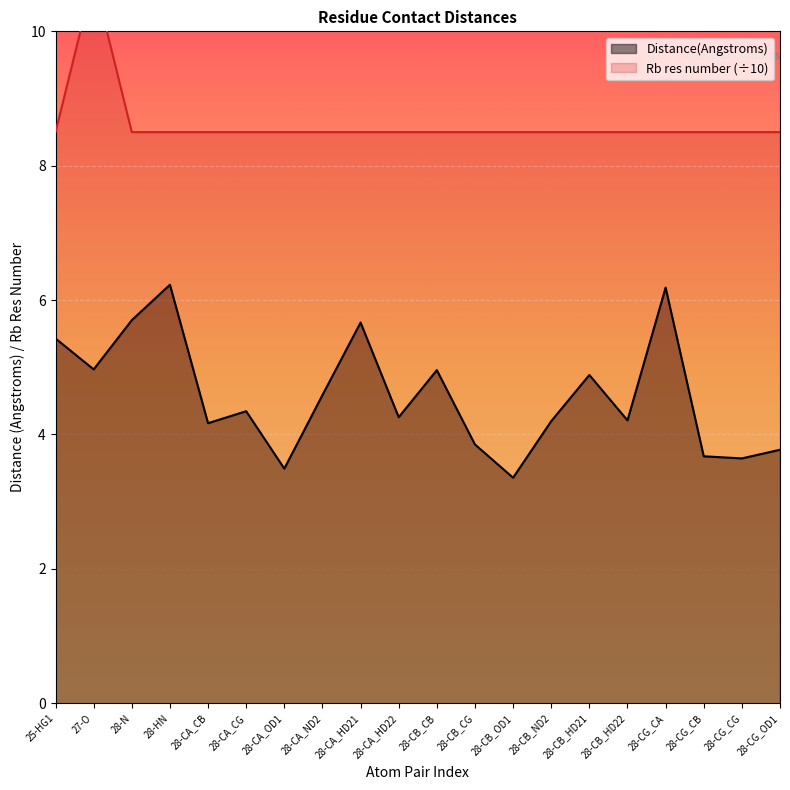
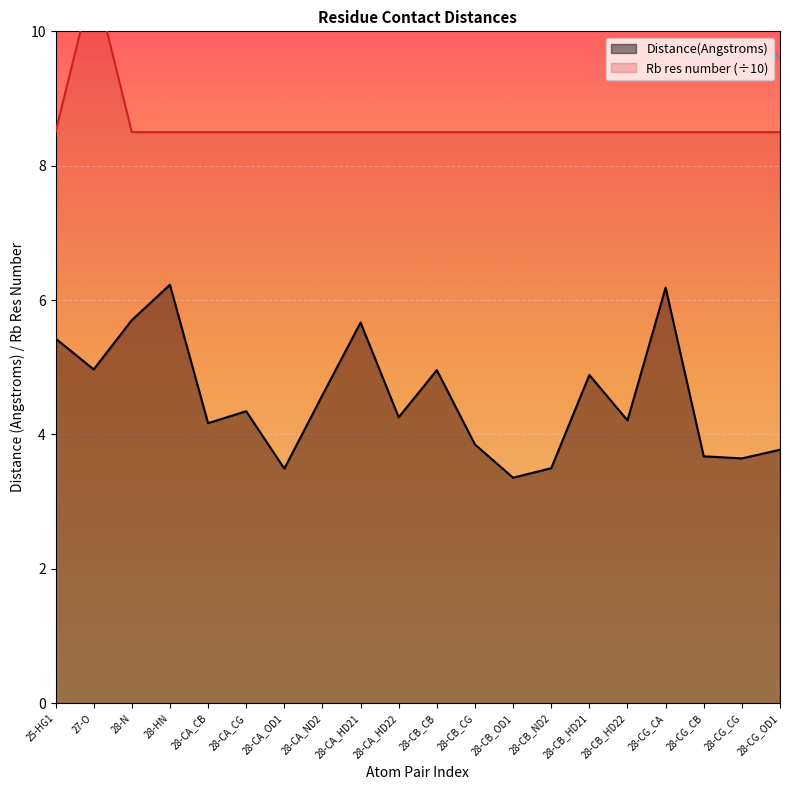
  {
    "Distance(Angstroms)": {
      "25-HG1": 5.4,
      "27-O": 5.0,
      "28-N": 5.7,
      "28-HN": 6.2,
      "28-CA_CB": 4.2,
      "28-CA_CG": 4.3,
      "28-CA_OD1": 3.5,
      "28-CA_ND2": 4.6,
      "28-CA_HD21": 5.7,
      "28-CA_HD22": 4.3,
      "28-CB_CB": 5.0,
      "28-CB_CG": 3.9,
      "28-CB_OD1": 3.4,
-     "28-CB_ND2": 4.2,
+     "28-CB_ND2": 3.5,
      "28-CB_HD21": 4.9,
      "28-CB_HD22": 4.2,
      "28-CG_CA": 6.2,
      "28-CG_CB": 3.7,
      "28-CG_CG": 3.6,
      "28-CG_OD1": 3.8
    },
    "Rb res number (÷10)": {
      "25-HG1": 8.5,
      "28-N": 8.5,
      "28-HN": 8.5,
      "28-CA_CB": 8.5,
      "28-CA_CG": 8.5,
      "28-CA_OD1": 8.5,
      "28-CA_ND2": 8.5,
      "28-CA_HD21": 8.5,
      "28-CA_HD22": 8.5,
      "28-CB_CB": 8.5,
      "28-CB_CG": 8.5,
      "28-CB_OD1": 8.5,
      "28-CB_ND2": 8.5,
      "28-CB_HD21": 8.5,
      "28-CB_HD22": 8.5,
      "28-CG_CA": 8.5,
      "28-CG_CB": 8.5,
      "28-CG_CG": 8.5,
      "28-CG_OD1": 8.5
    }
  }
